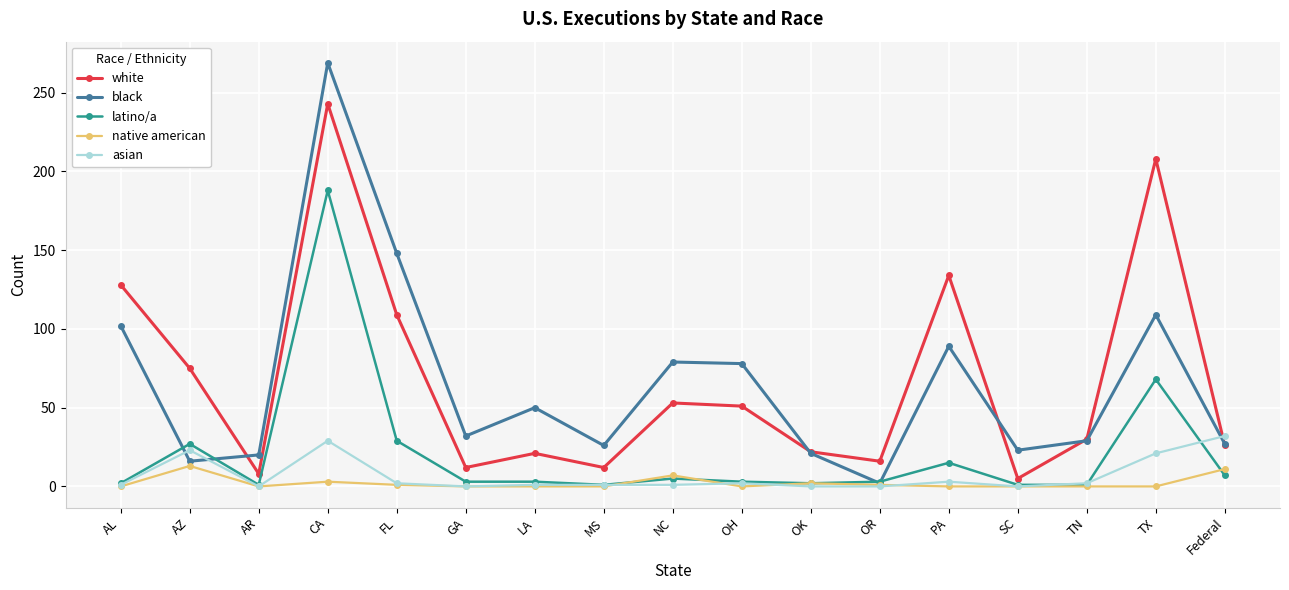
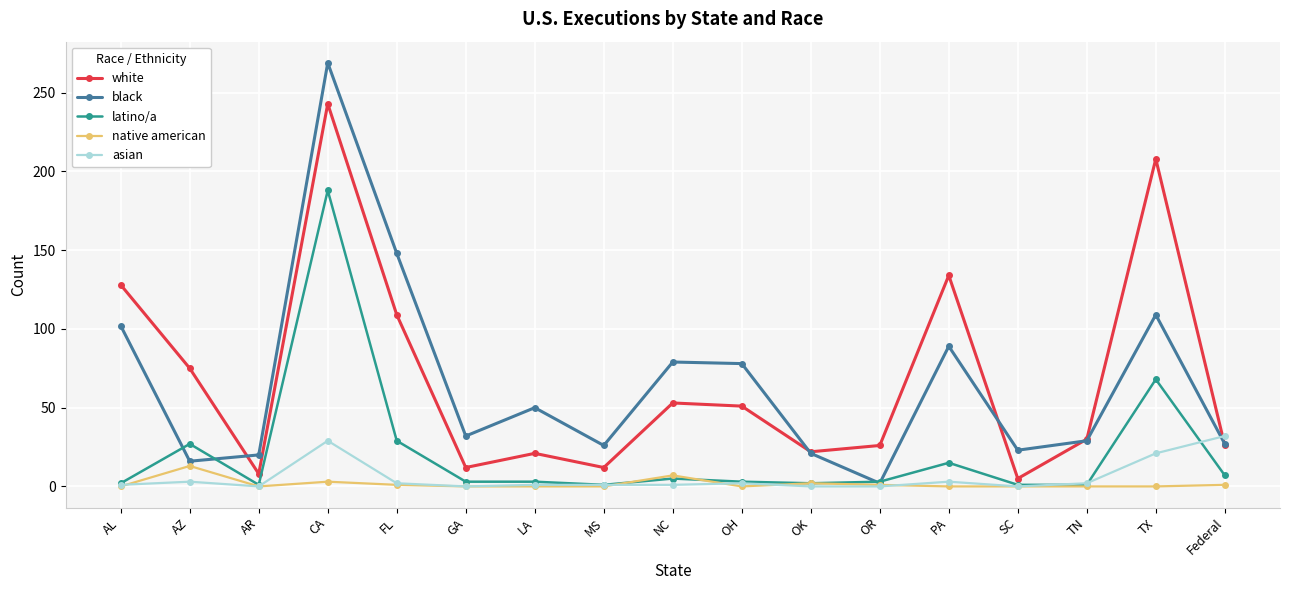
  {
    "white": {
      "AL": 128,
      "AZ": 75,
      "AR": 8,
      "CA": 243,
      "FL": 109,
      "GA": 12,
      "LA": 21,
      "MS": 12,
      "NC": 53,
      "OH": 51,
-     "OR": 16,
+     "OR": 26,
      "PA": 134,
      "SC": 5,
      "TX": 208
    },
    "native american": {
      "AZ": 13,
      "CA": 3,
      "NC": 7,
      "OH": 0,
      "PA": 0,
      "TX": 0,
-     "Federal": 11
+     "Federal": 1
    },
    "asian": {
-     "AZ": 23,
+     "AZ": 3,
      "CA": 29,
      "NC": 1,
      "OK": 0,
      "PA": 3,
      "TX": 21,
      "Federal": 32
    }
  }
